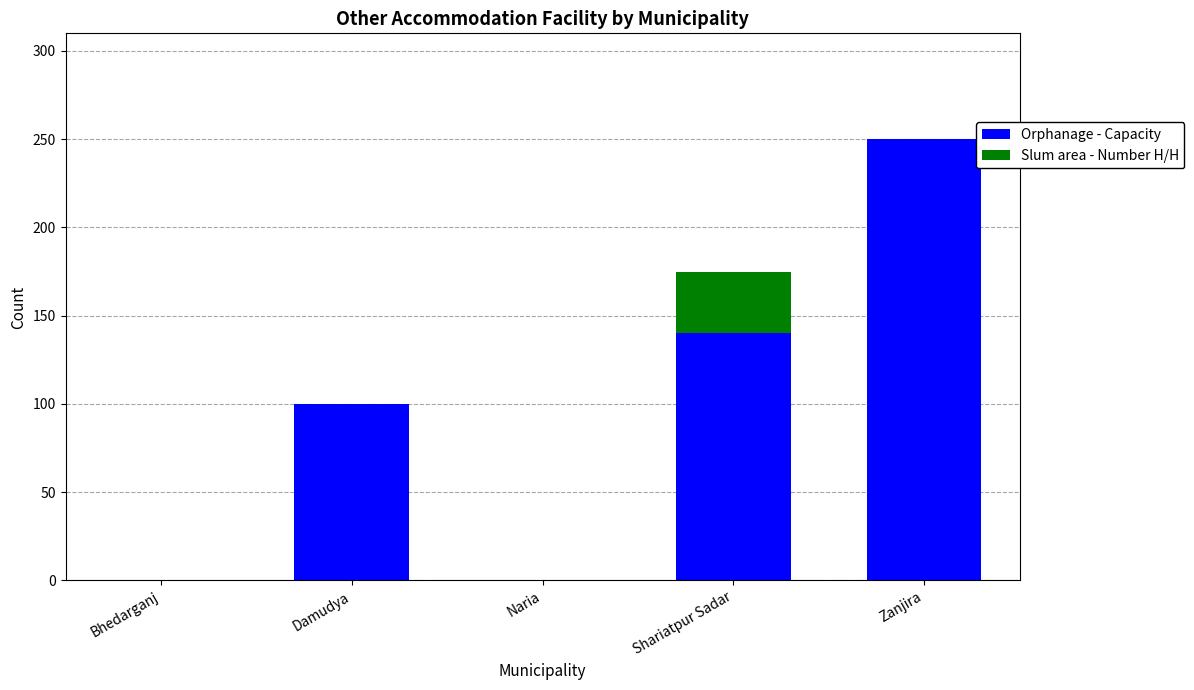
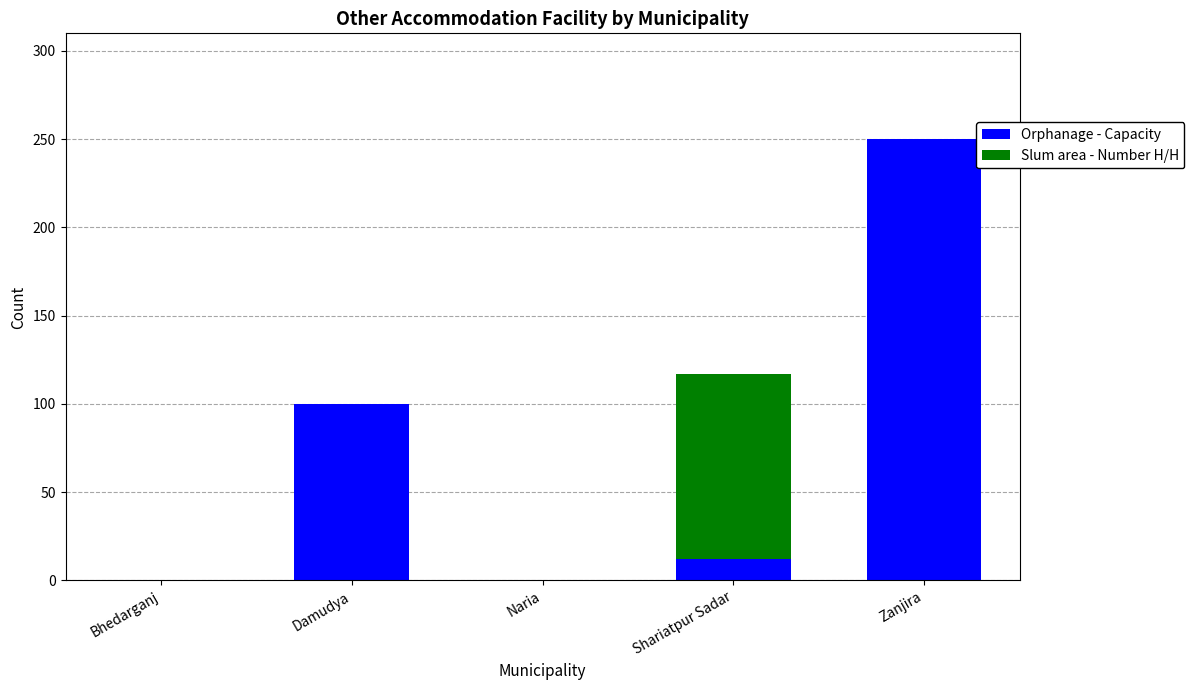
  {
    "Orphanage - Capacity": {
      "Bhedarganj": 0,
      "Damudya": 100,
      "Naria": 0,
-     "Shariatpur Sadar": 140,
+     "Shariatpur Sadar": 12,
      "Zanjira": 250
    },
    "Slum area - Number H/H": {
      "Bhedarganj": 0,
      "Damudya": 0,
      "Naria": 0,
-     "Shariatpur Sadar": 35,
+     "Shariatpur Sadar": 105,
      "Zanjira": 0
    }
  }
